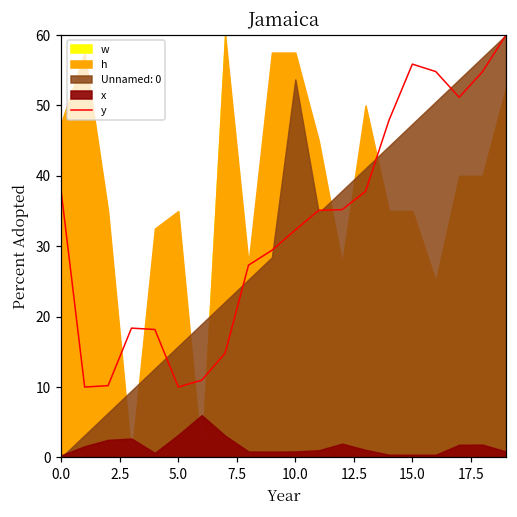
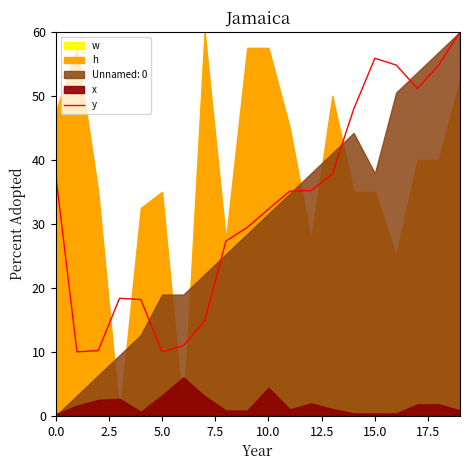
  {
    "y": {
      "0.0": 38,
      "5.0": 10,
      "10.0": 32,
      "15.0": 56
    },
    "h": {
      "0.0": 48,
      "5.0": 35,
      "10.0": 58,
      "15.0": 35
    },
    "Unnamed: 0": {
-     "5.0": 16,
-     "10.0": 54,
-     "15.0": 47
+     "5.0": 19,
+     "10.0": 32,
+     "15.0": 38
    },
    "x": {
      "5.0": 3,
-     "10.0": 1
+     "10.0": 4
    }
  }
